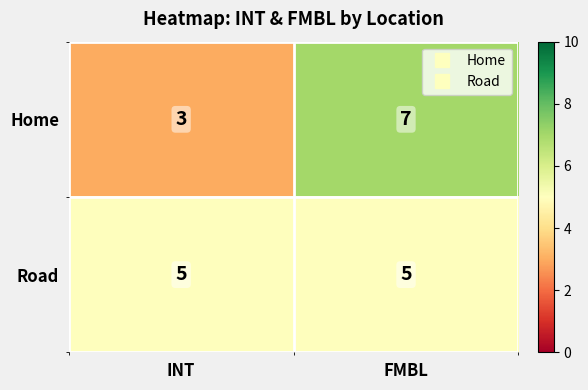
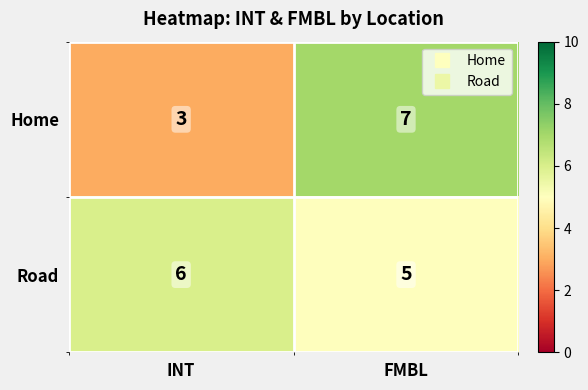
  {
    "Road": {
-     "INT": 5
+     "INT": 6
    }
  }
